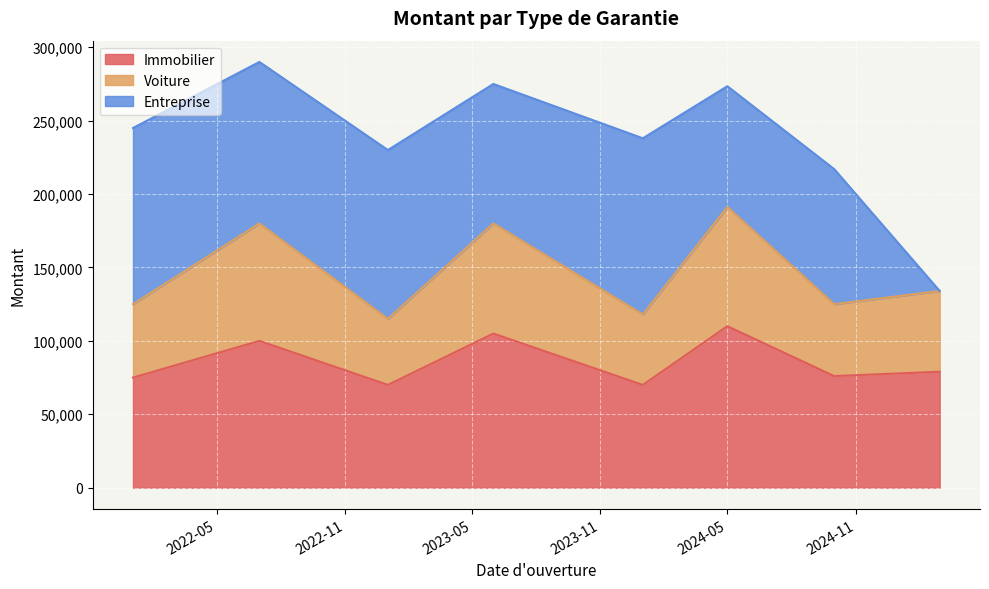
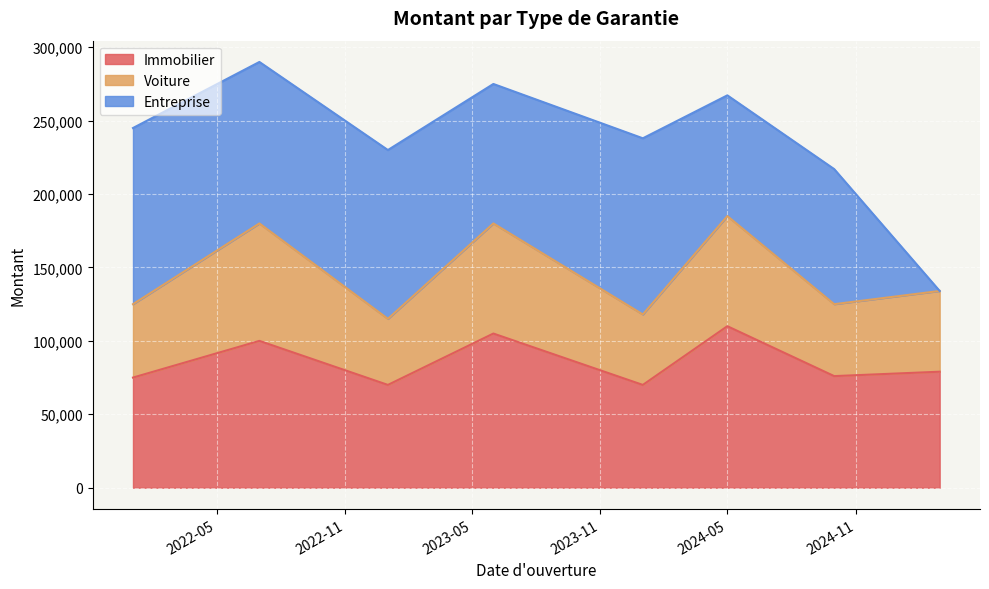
  {
    "Immobilier": {
      "2024-05": "110,000"
    },
    "Voiture": {
-     "2024-05": "81,000"
+     "2024-05": "75,000"
    },
    "Entreprise": {
      "2024-05": "82,000"
    }
  }
